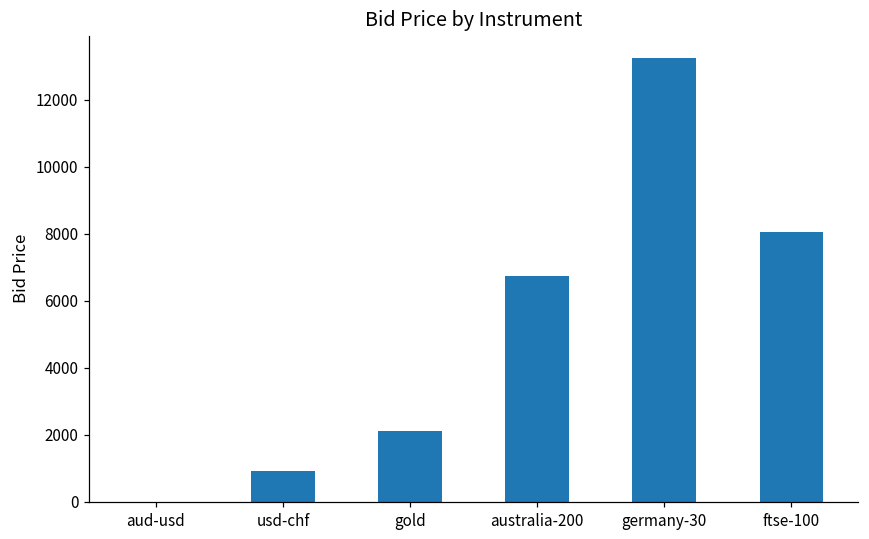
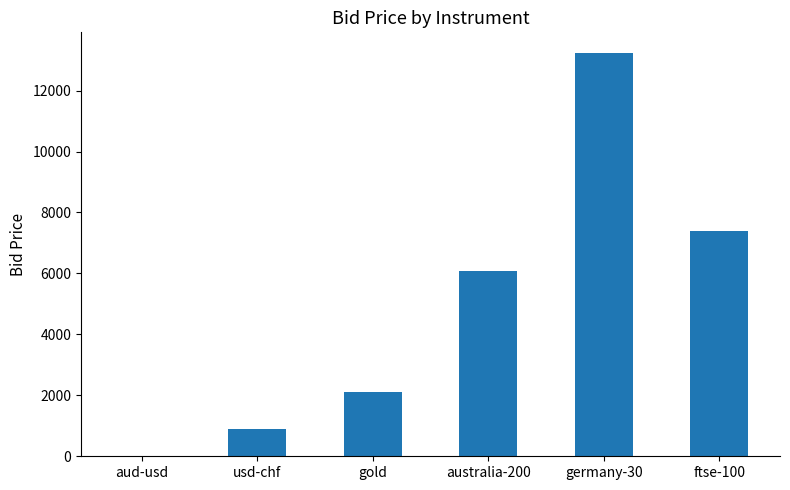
  {
    "usd-chf": 900,
    "gold": 2100,
-   "australia-200": 6700,
+   "australia-200": 6100,
    "germany-30": 13200,
-   "ftse-100": 8000
+   "ftse-100": 7400
  }
